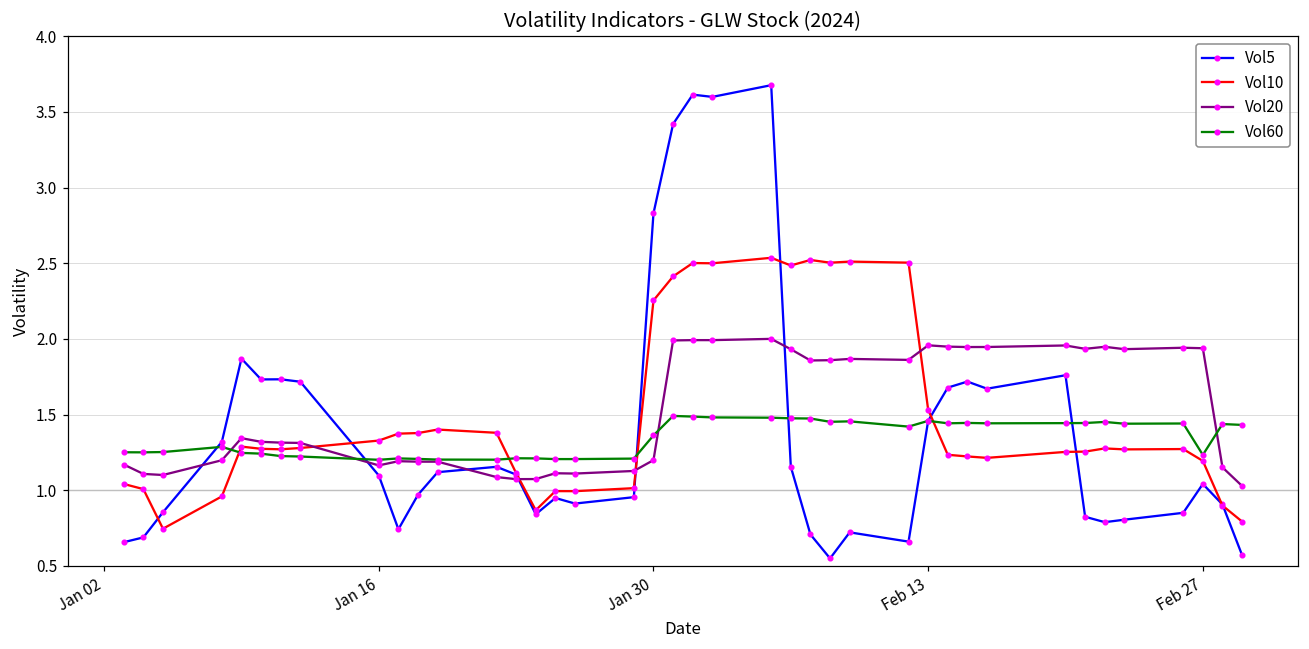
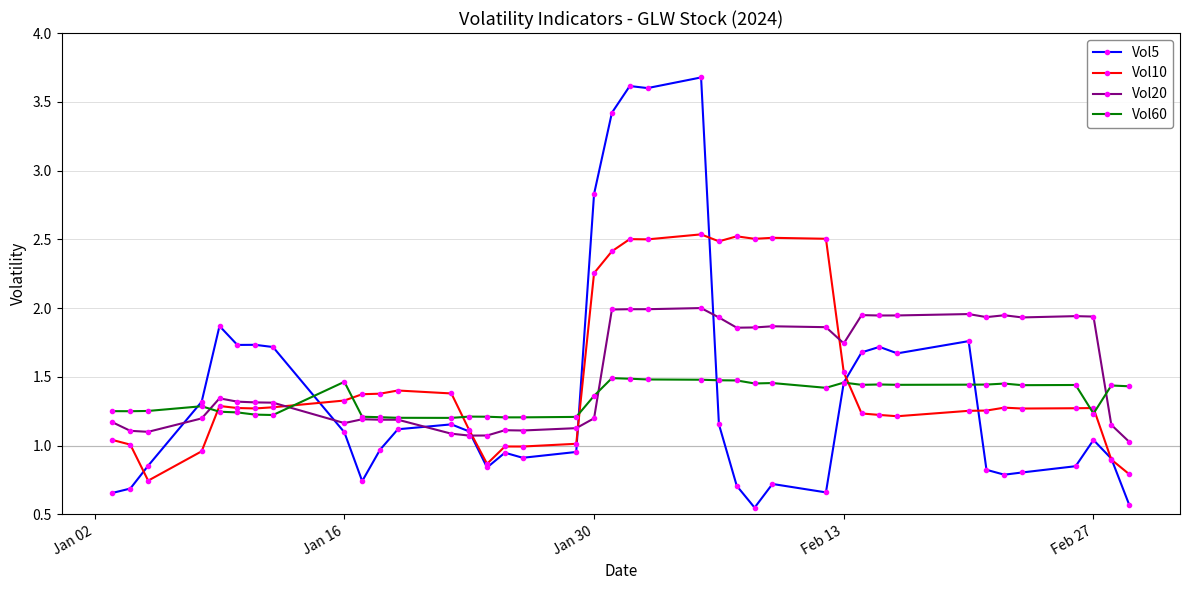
  {
    "Vol5": {
      "Jan 16": 1.10,
      "Jan 30": 2.83,
      "Feb 27": 1.04
    },
    "Vol10": {
      "Jan 16": 1.33,
      "Jan 30": 2.25,
      "Feb 13": 1.53,
-     "Feb 27": 1.19
+     "Feb 27": 1.27
    },
    "Vol20": {
      "Jan 16": 1.16,
      "Jan 30": 1.20,
-     "Feb 13": 1.96,
+     "Feb 13": 1.74,
      "Feb 27": 1.94
    },
    "Vol60": {
-     "Jan 16": 1.20,
+     "Jan 16": 1.46,
      "Jan 30": 1.36,
      "Feb 27": 1.23
    }
  }
